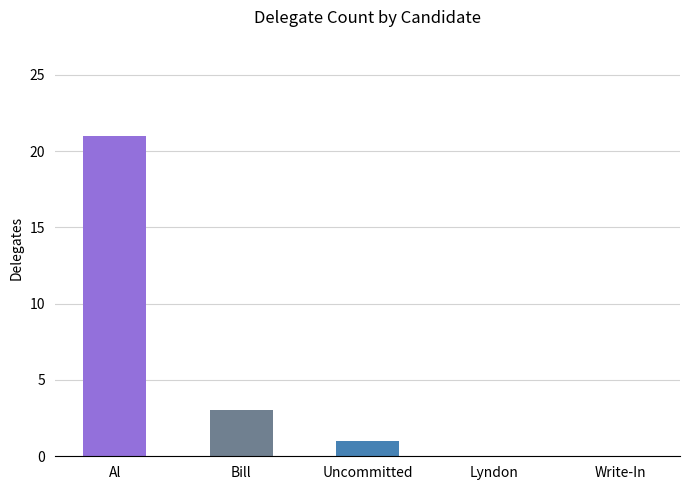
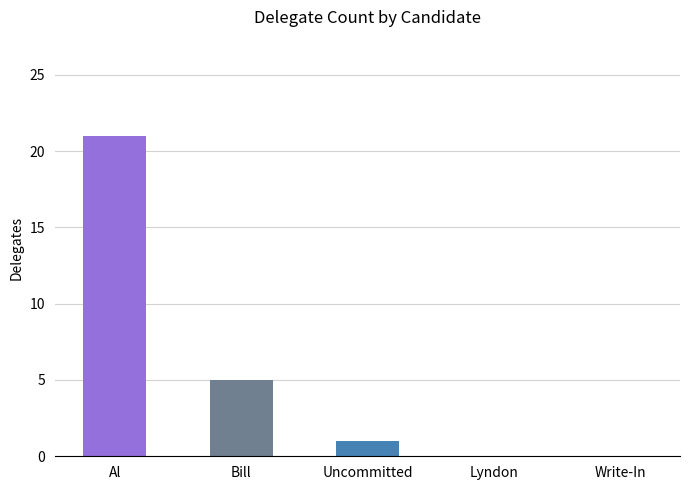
  {
    "Al": 21,
-   "Bill": 3,
+   "Bill": 5,
    "Uncommitted": 1,
    "Lyndon": 0,
    "Write-In": 0
  }
